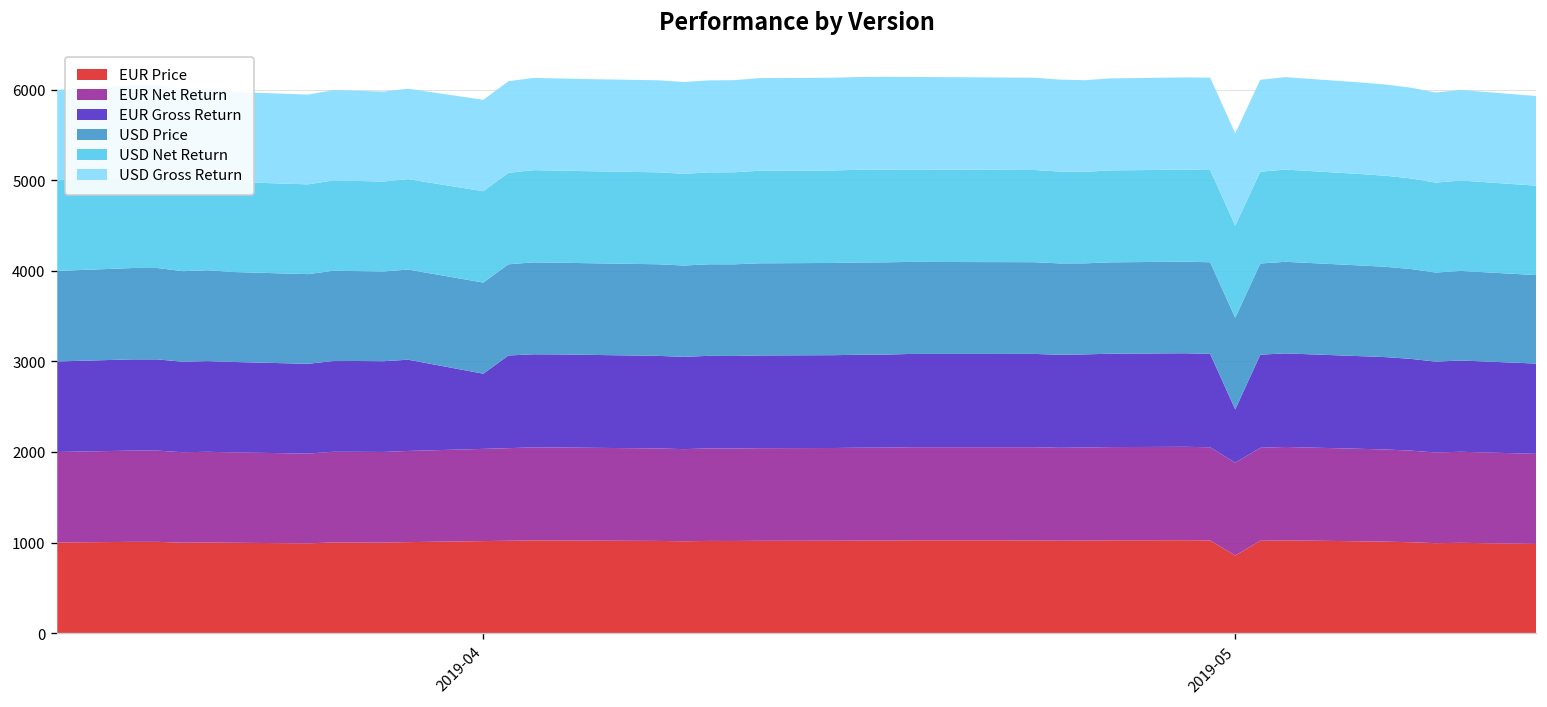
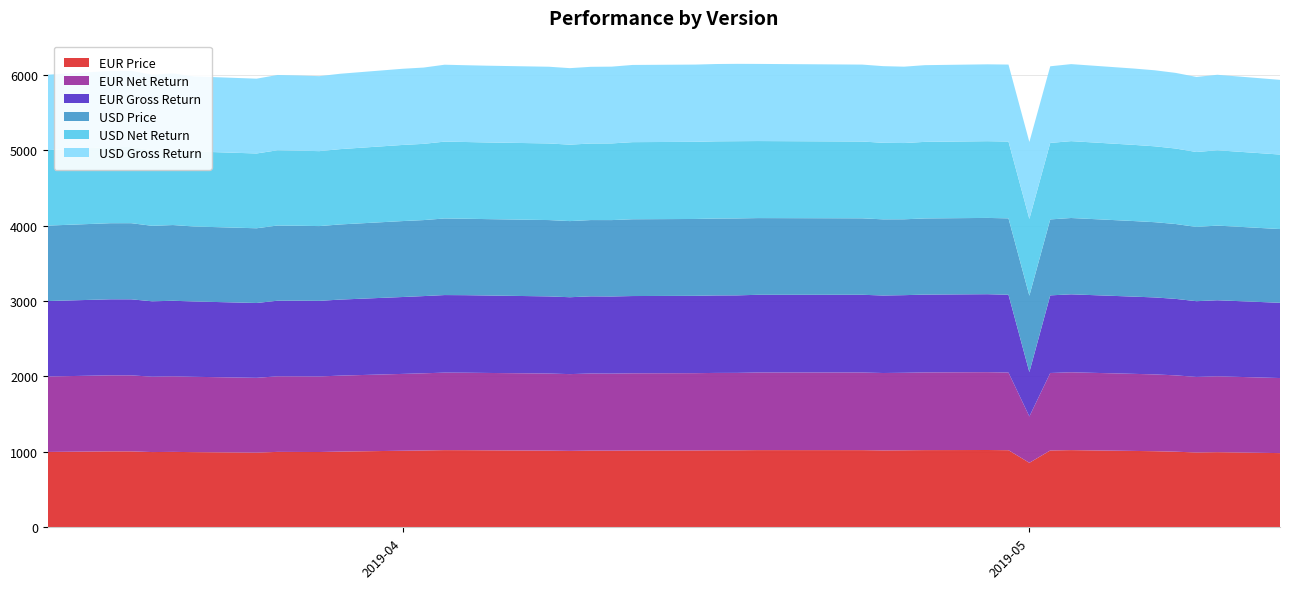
  {
    "EUR Price": {
      "2019-04": 1000,
      "2019-05": 900
    },
    "EUR Net Return": {
      "2019-04": 1000,
-     "2019-05": 1000
+     "2019-05": 600
    },
    "EUR Gross Return": {
-     "2019-04": 800,
+     "2019-04": 1000,
      "2019-05": 600
    },
    "USD Price": {
      "2019-04": 1000,
      "2019-05": 1000
    }
  }
